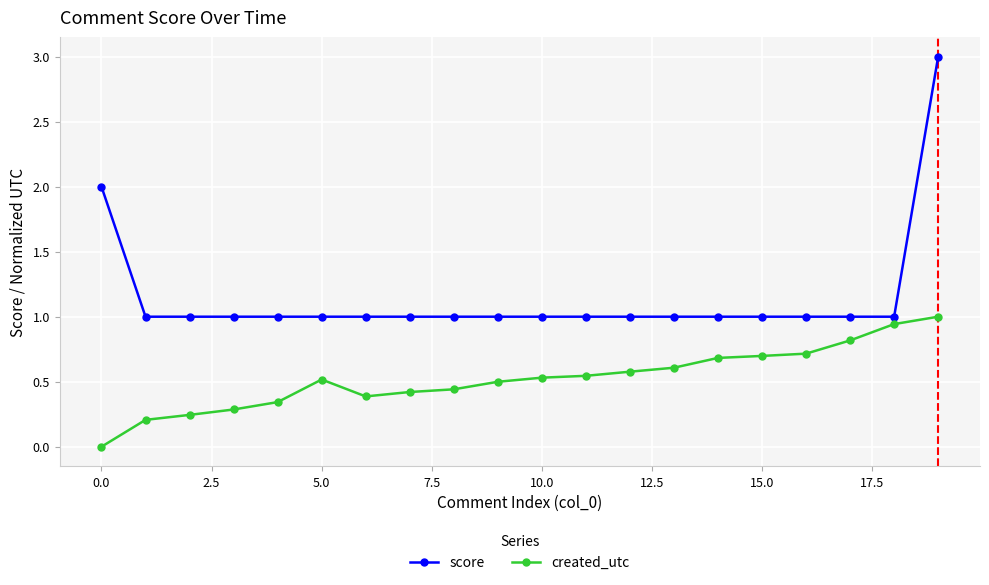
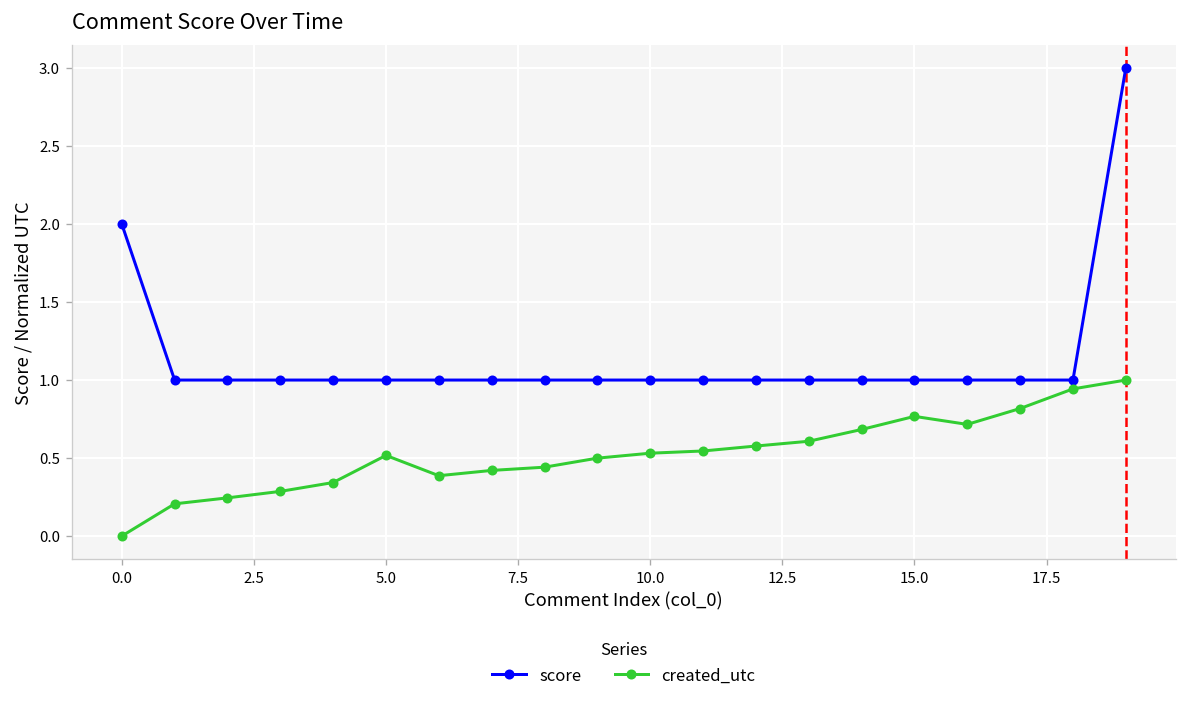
  {
    "score": {
      "0.0": 2.00,
      "5.0": 1.00,
      "10.0": 1.00,
      "15.0": 1.00
    },
    "created_utc": {
      "0.0": 0.00,
      "5.0": 0.52,
      "10.0": 0.53,
-     "15.0": 0.70
+     "15.0": 0.77
    }
  }
